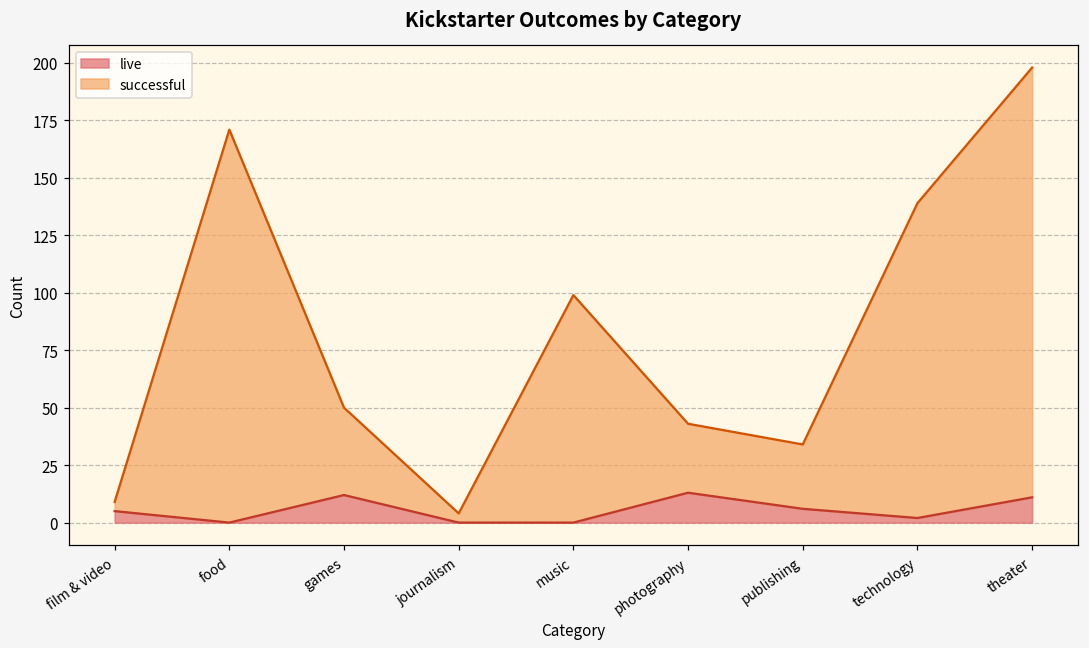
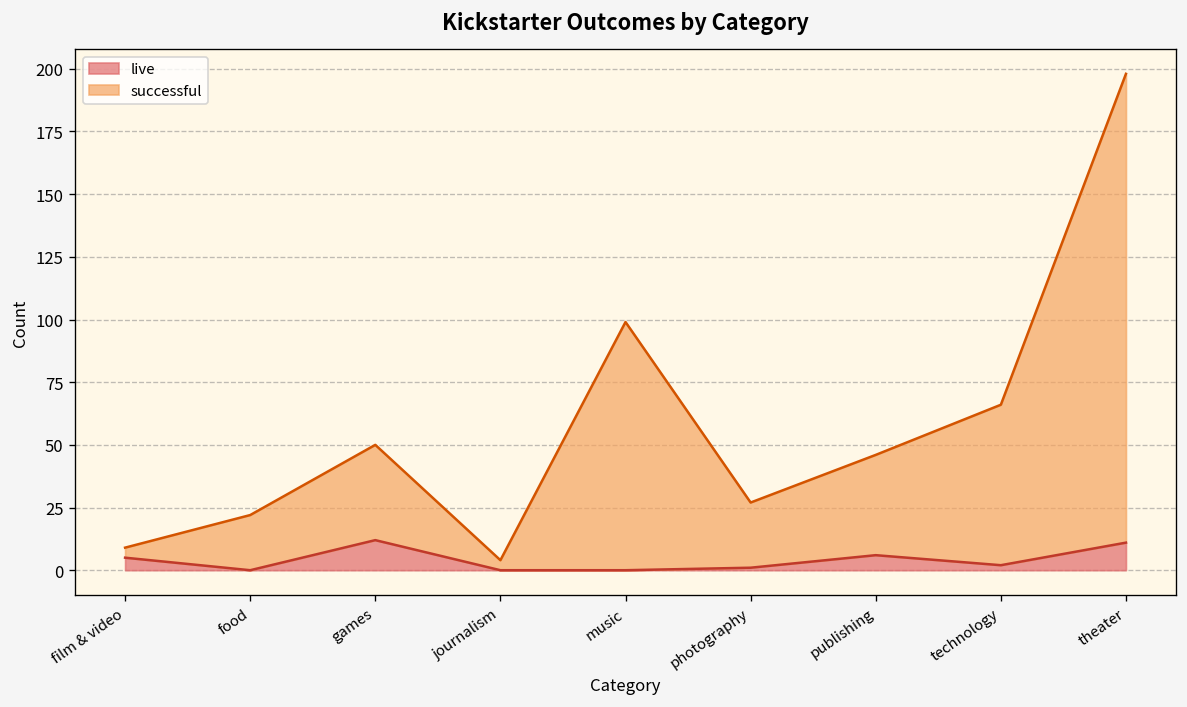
  {
    "live": {
      "film & video": 5,
      "food": 0,
      "games": 12,
      "journalism": 0,
      "music": 0,
-     "photography": 13,
+     "photography": 1,
      "publishing": 6,
      "technology": 2,
      "theater": 11
    },
    "successful": {
      "film & video": 4,
-     "food": 171,
+     "food": 22,
      "games": 38,
      "journalism": 4,
      "music": 99,
-     "photography": 30,
-     "publishing": 28,
-     "technology": 137,
+     "photography": 26,
+     "publishing": 40,
+     "technology": 64,
      "theater": 187
    }
  }
